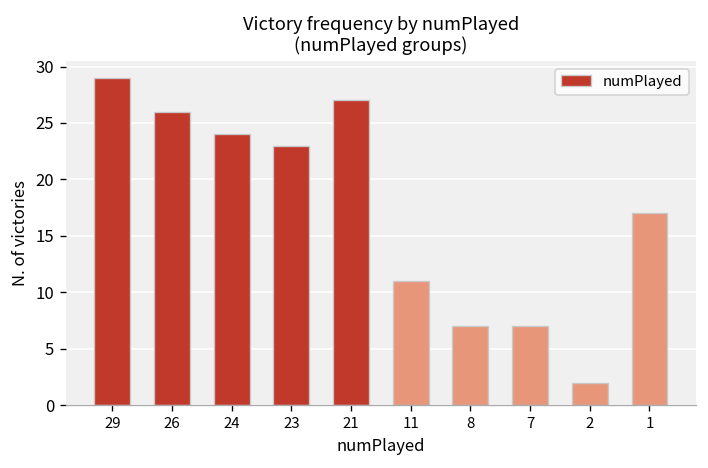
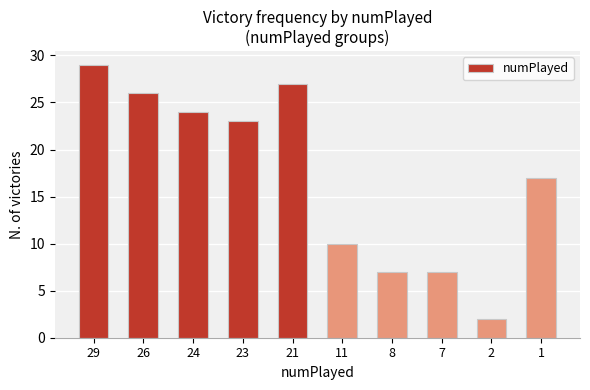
  {
    "29": 29,
    "26": 26,
    "24": 24,
    "23": 23,
    "21": 27,
-   "11": 11,
+   "11": 10,
    "8": 7,
    "7": 7,
    "2": 2,
    "1": 17
  }
